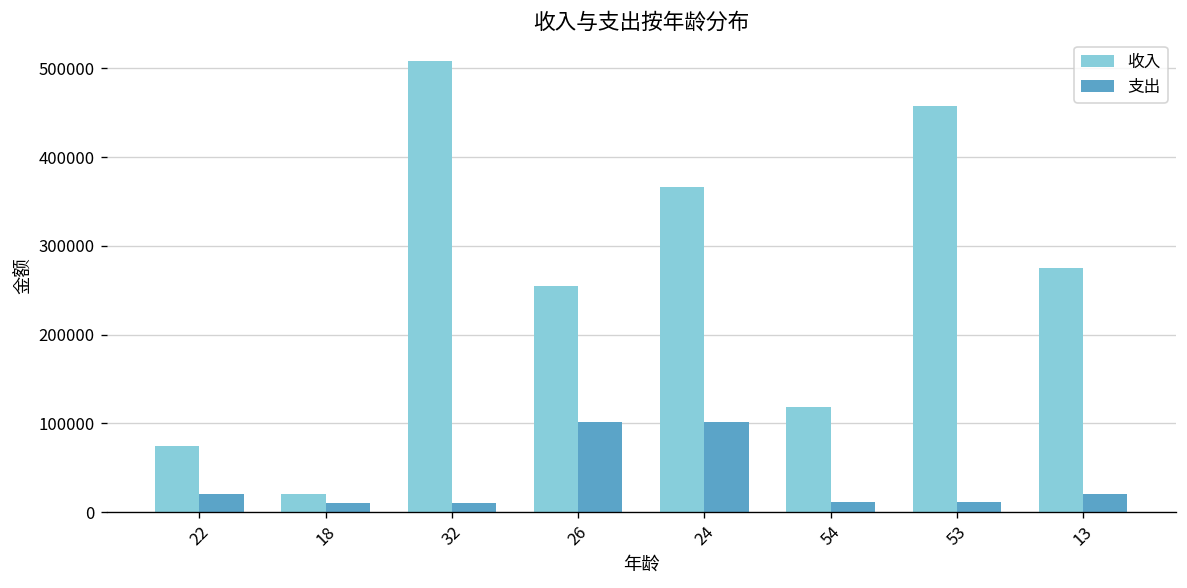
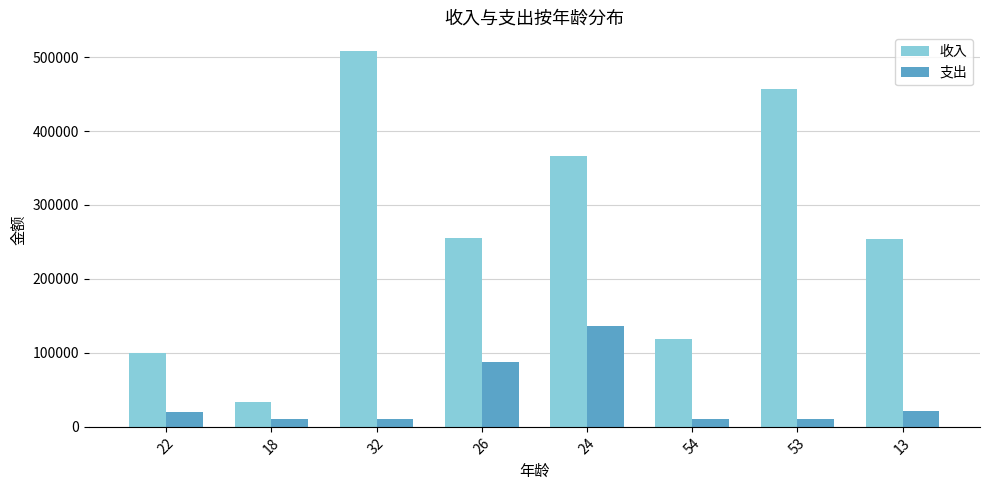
  {
    "收入": {
-     "22": 80000,
-     "18": 20000,
+     "22": 100000,
+     "18": 30000,
      "32": 510000,
      "26": 250000,
      "24": 370000,
      "54": 120000,
      "53": 460000,
-     "13": 270000
+     "13": 250000
    },
    "支出": {
      "22": 20000,
      "18": 10000,
      "32": 10000,
-     "26": 100000,
-     "24": 100000,
+     "26": 90000,
+     "24": 140000,
      "54": 10000,
      "53": 10000,
      "13": 20000
    }
  }
